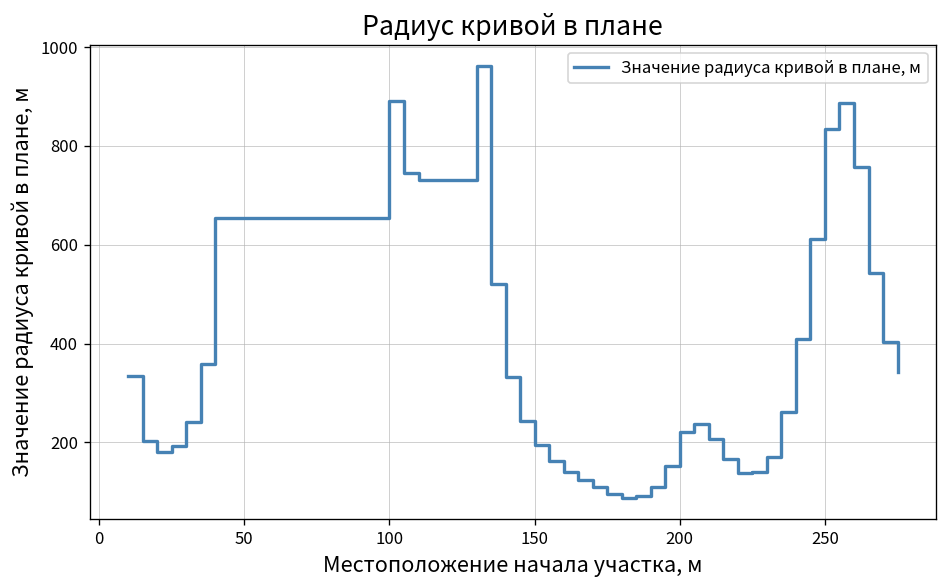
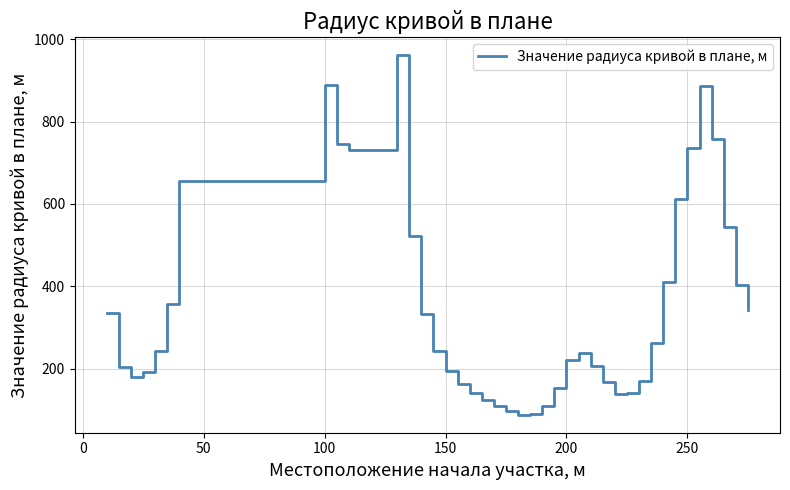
  {
    "100": 890,
    "150": 200,
    "200": 220,
-   "250": 840
+   "250": 740
  }
